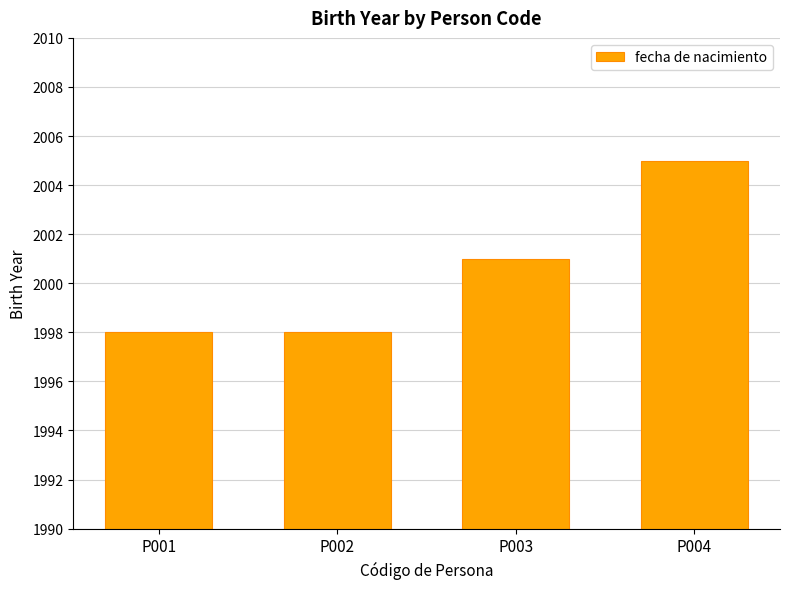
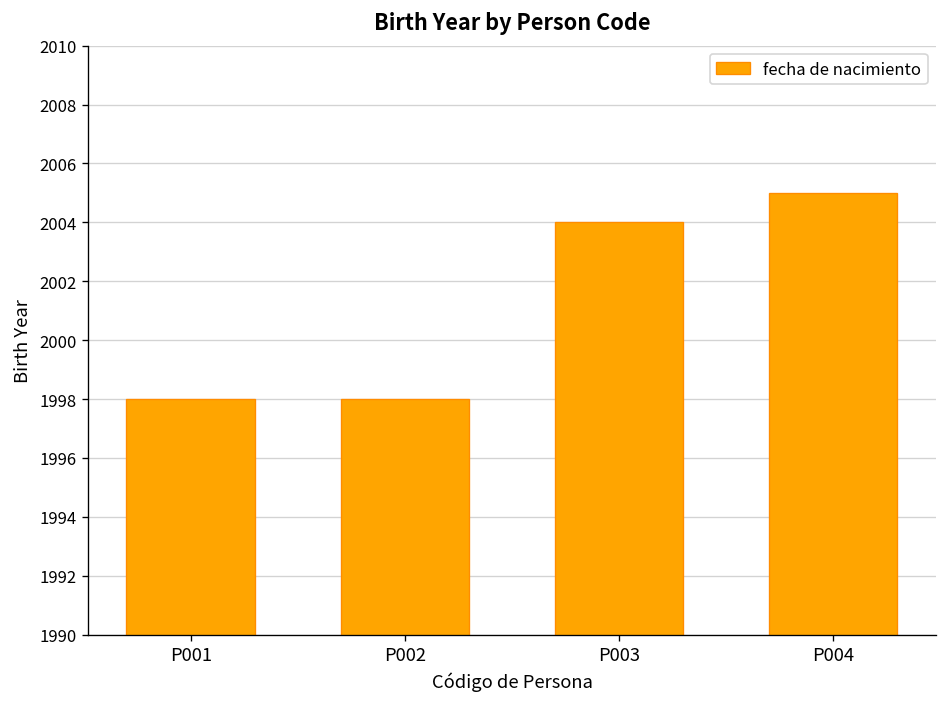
  {
    "P001": 1998,
    "P002": 1998,
-   "P003": 2001,
+   "P003": 2004,
    "P004": 2005
  }
